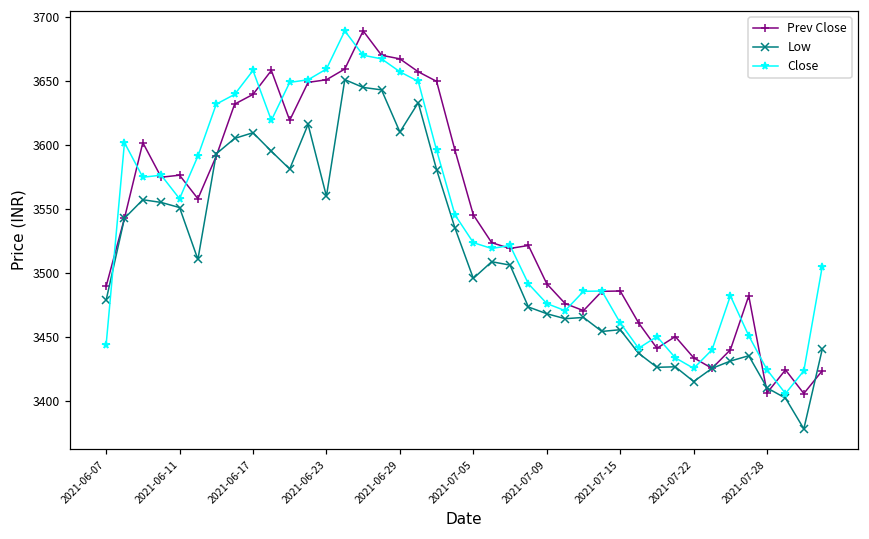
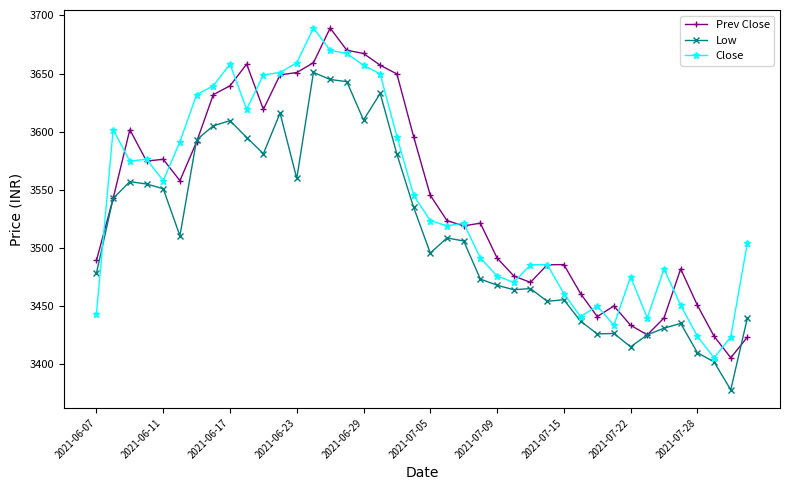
  {
    "Prev Close": {
      "2021-06-07": 3489,
      "2021-06-11": 3576,
      "2021-06-17": 3639,
      "2021-06-23": 3651,
      "2021-06-29": 3667,
      "2021-07-05": 3545,
      "2021-07-09": 3491,
      "2021-07-15": 3486,
      "2021-07-22": 3434,
-     "2021-07-28": 3406
+     "2021-07-28": 3451
    },
    "Low": {
      "2021-06-07": 3479,
      "2021-06-11": 3551,
      "2021-06-17": 3610,
      "2021-06-23": 3560,
      "2021-06-29": 3610,
      "2021-07-05": 3496,
      "2021-07-09": 3468,
      "2021-07-15": 3456,
      "2021-07-22": 3415,
      "2021-07-28": 3410
    },
    "Close": {
      "2021-06-07": 3444,
      "2021-06-11": 3558,
      "2021-06-17": 3658,
      "2021-06-23": 3659,
      "2021-06-29": 3657,
      "2021-07-05": 3524,
      "2021-07-09": 3476,
      "2021-07-15": 3461,
-     "2021-07-22": 3425,
+     "2021-07-22": 3475,
      "2021-07-28": 3424
    }
  }
